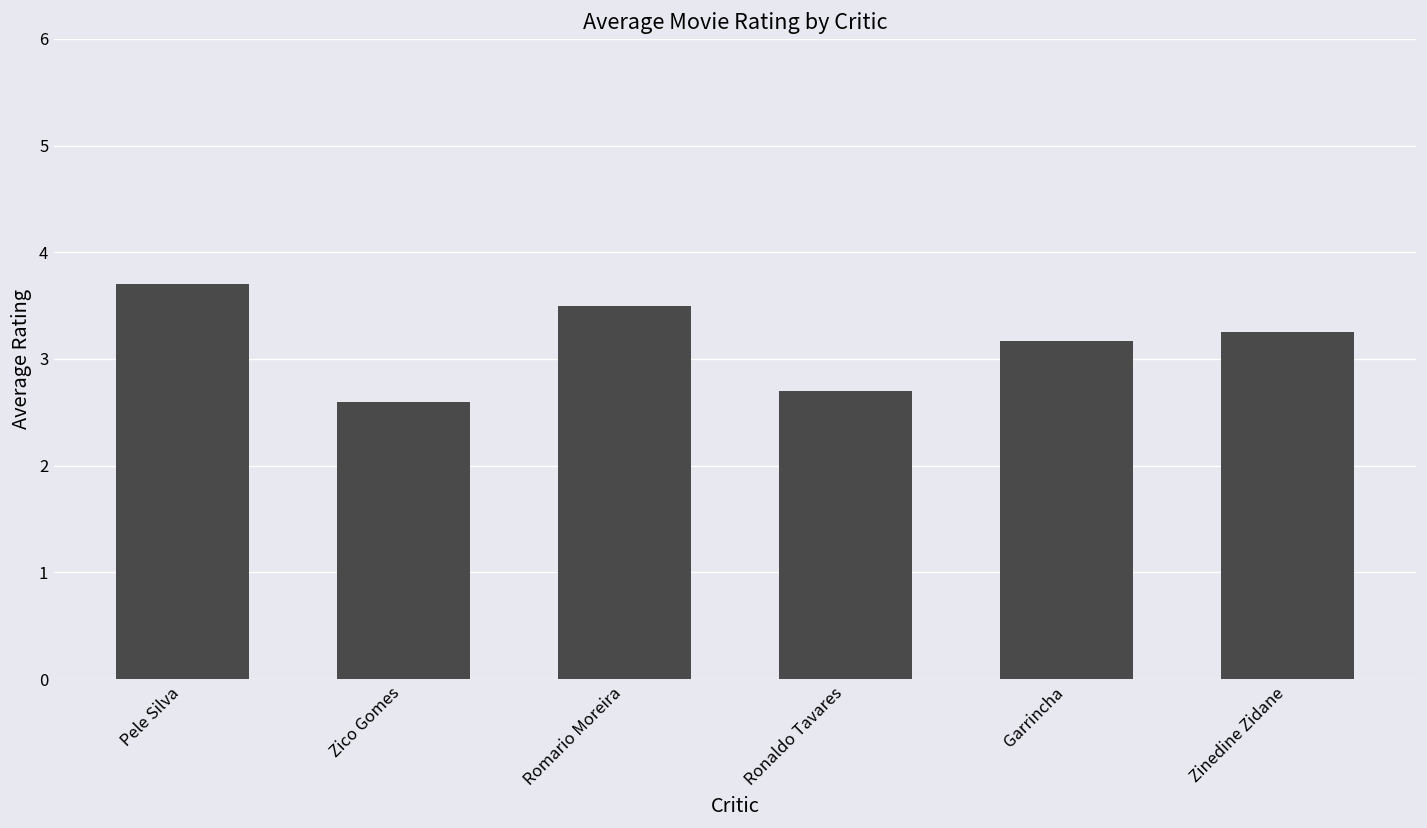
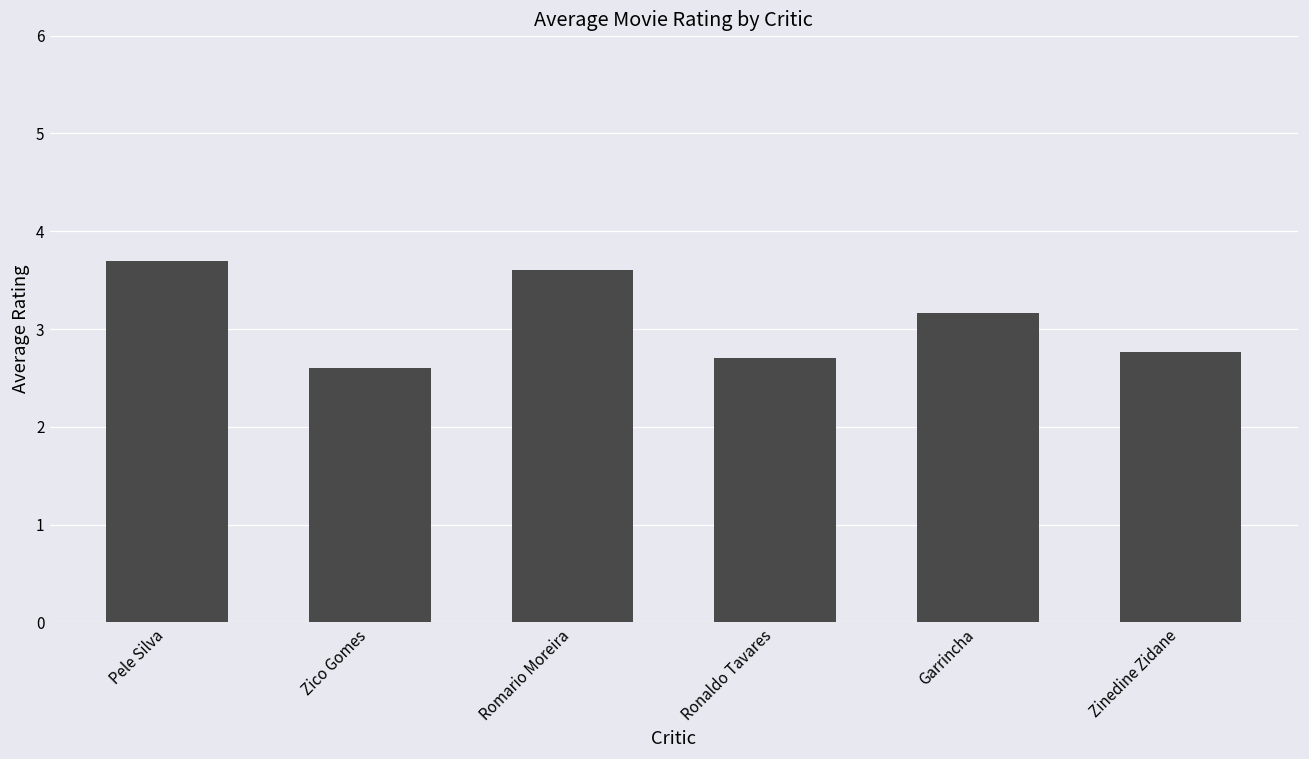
  {
    "Pele Silva": 3.7,
    "Zico Gomes": 2.6,
-   "Romario Moreira": 3.5,
+   "Romario Moreira": 3.6,
    "Ronaldo Tavares": 2.7,
    "Garrincha": 3.2,
-   "Zinedine Zidane": 3.3
+   "Zinedine Zidane": 2.8
  }
